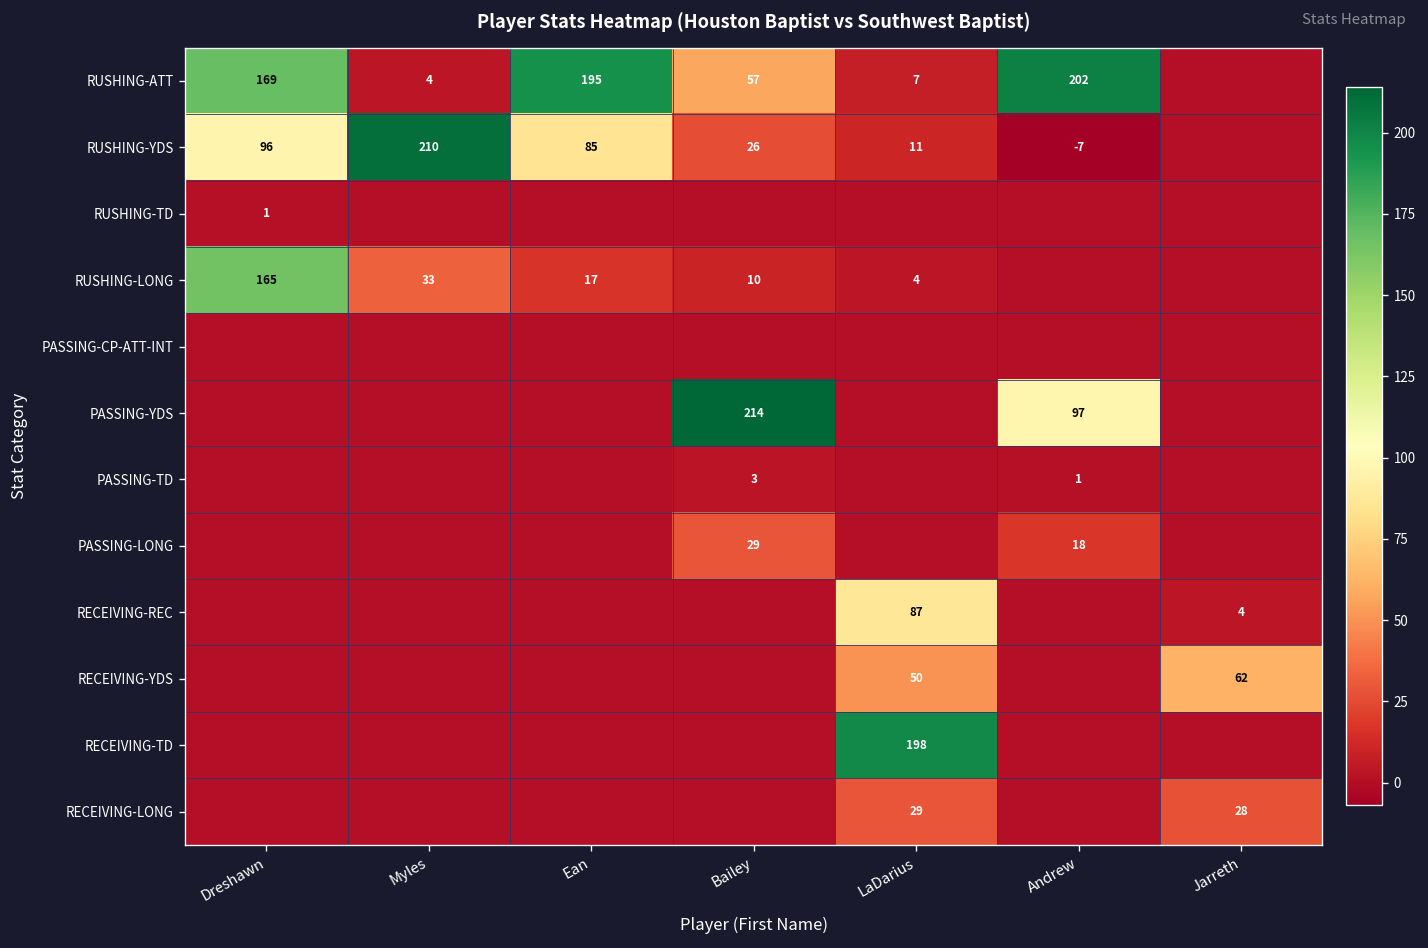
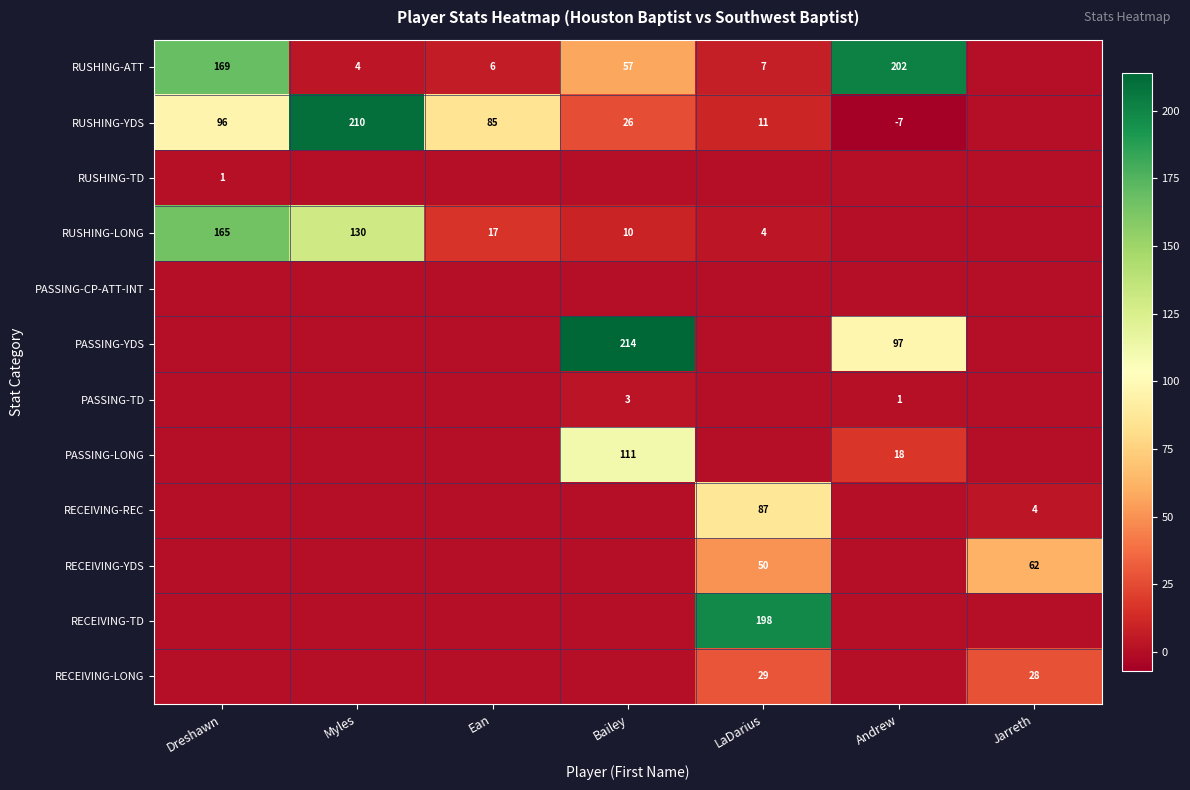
  {
    "RUSHING-ATT": {
      "Dreshawn": 169,
      "Myles": 4,
-     "Ean": 195,
+     "Ean": 6,
      "Bailey": 57,
      "LaDarius": 7,
      "Andrew": 202
    },
    "RUSHING-YDS": {
      "Dreshawn": 96,
      "Myles": 210,
      "Ean": 85,
      "Bailey": 26,
      "LaDarius": 11,
      "Andrew": -7
    },
    "RUSHING-TD": {
      "Dreshawn": 1
    },
    "RUSHING-LONG": {
      "Dreshawn": 165,
-     "Myles": 33,
+     "Myles": 130,
      "Ean": 17,
      "Bailey": 10,
      "LaDarius": 4
    },
    "PASSING-YDS": {
      "Bailey": 214,
      "Andrew": 97
    },
    "PASSING-TD": {
      "Bailey": 3,
      "Andrew": 1
    },
    "PASSING-LONG": {
-     "Bailey": 29,
+     "Bailey": 111,
      "Andrew": 18
    },
    "RECEIVING-REC": {
      "LaDarius": 87,
      "Jarreth": 4
    },
    "RECEIVING-YDS": {
      "LaDarius": 50,
      "Jarreth": 62
    },
    "RECEIVING-TD": {
      "LaDarius": 198
    },
    "RECEIVING-LONG": {
      "LaDarius": 29,
      "Jarreth": 28
    }
  }
